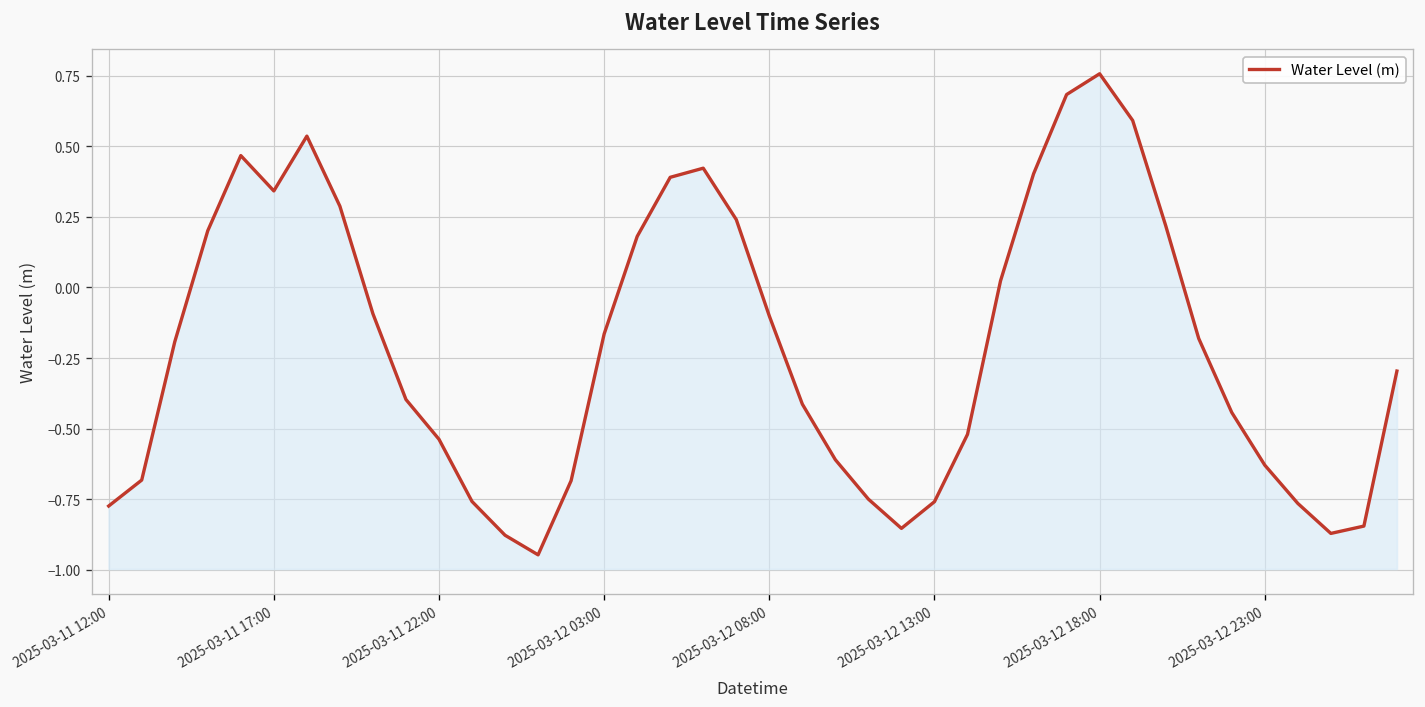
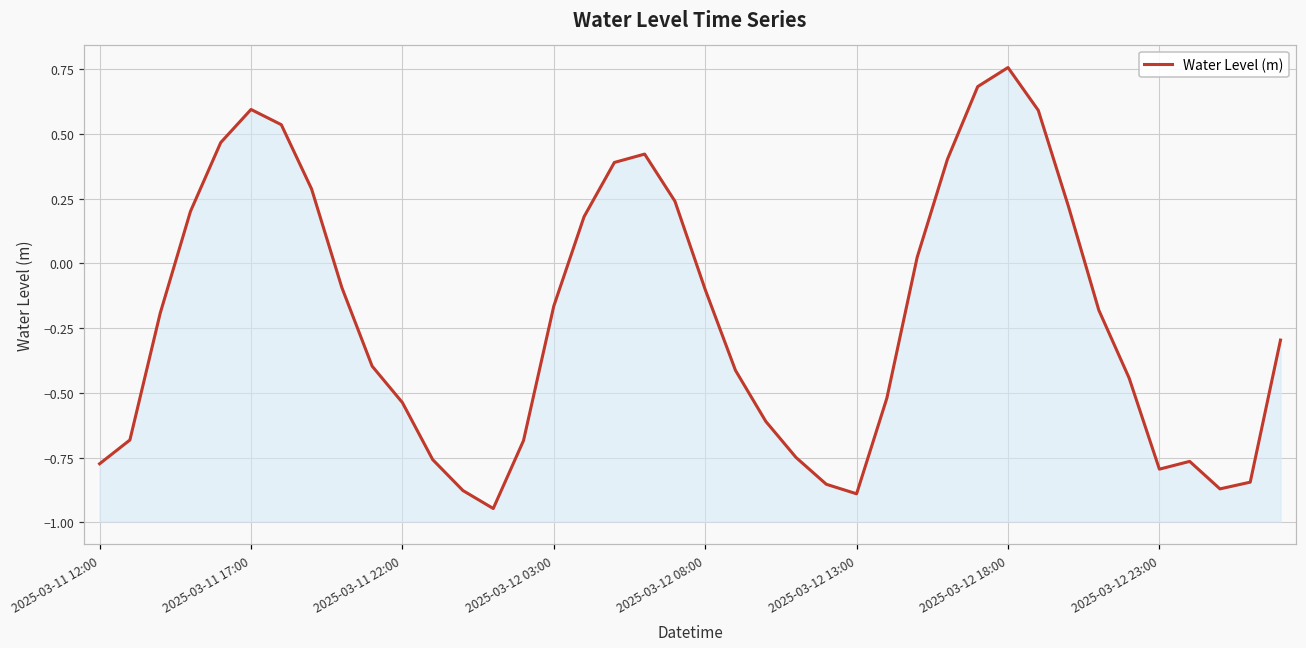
  {
    "2025-03-11 12:00": -0.77,
-   "2025-03-11 17:00": 0.34,
+   "2025-03-11 17:00": 0.59,
    "2025-03-11 22:00": -0.54,
    "2025-03-12 03:00": -0.16,
    "2025-03-12 08:00": -0.10,
-   "2025-03-12 13:00": -0.76,
+   "2025-03-12 13:00": -0.89,
    "2025-03-12 18:00": 0.76,
-   "2025-03-12 23:00": -0.63
+   "2025-03-12 23:00": -0.79
  }
